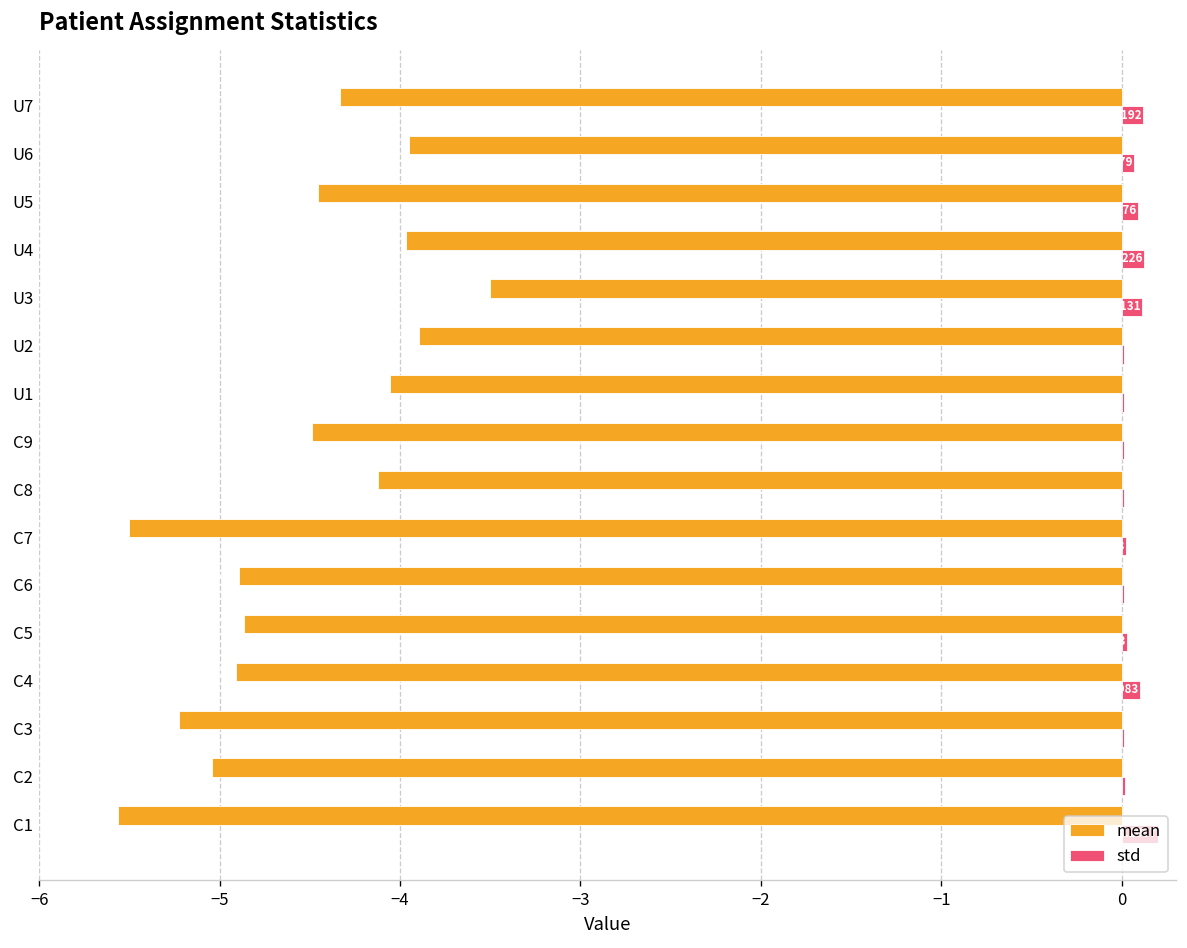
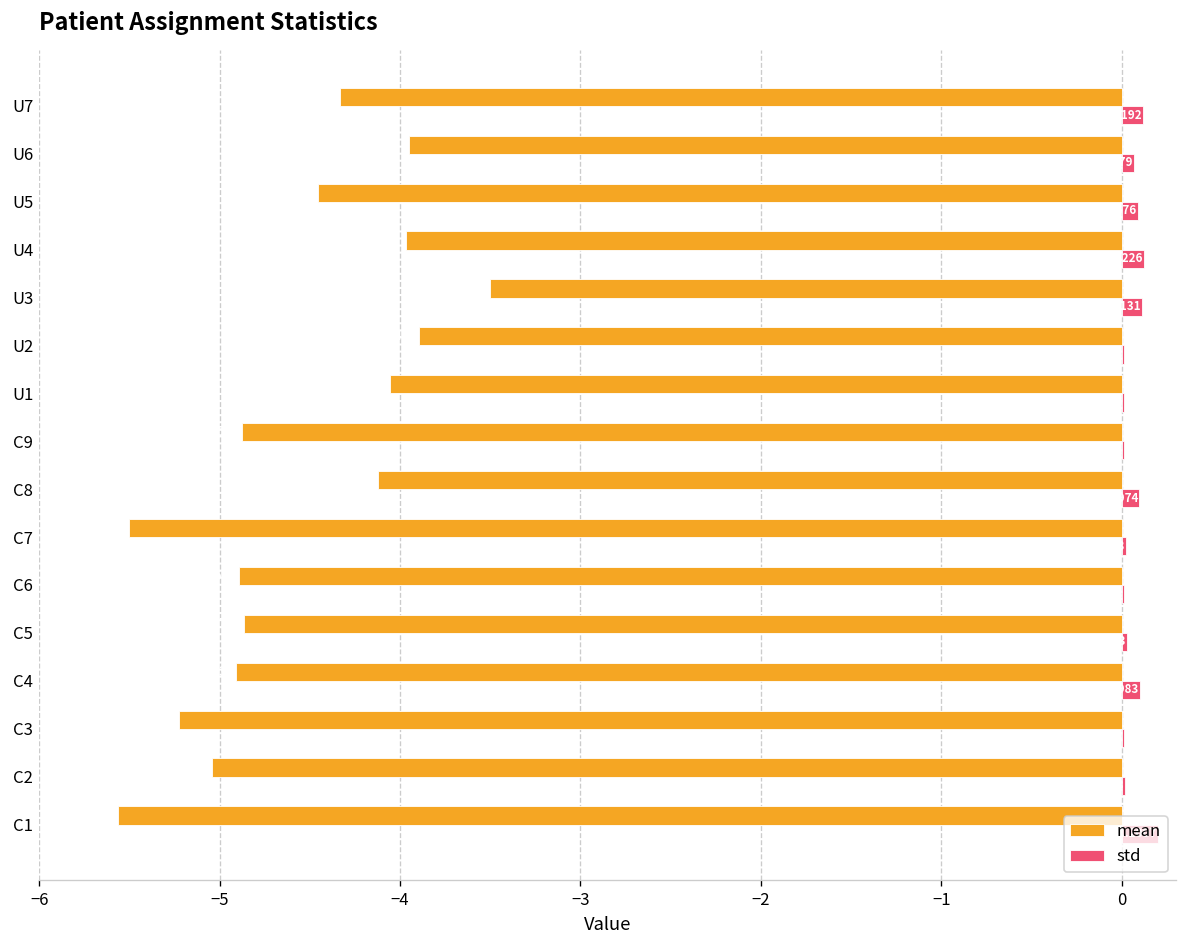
  {
    "mean": {
      "U7": -4.33,
      "U6": -3.95,
      "U5": -4.46,
      "U4": -3.97,
      "U3": -3.50,
      "U2": -3.89,
      "U1": -4.05,
-     "C9": -4.49,
+     "C9": -4.88,
      "C8": -4.12,
      "C7": -5.50,
      "C6": -4.90,
      "C5": -4.87,
      "C4": -4.91,
      "C3": -5.22,
      "C2": -5.04,
      "C1": -5.56
    },
    "std": {
      "U7": 0.12,
      "U6": 0.07,
      "U5": 0.09,
      "U4": 0.12,
      "U3": 0.11,
-     "C8": 0.01,
+     "C8": 0.10,
      "C7": 0.02,
      "C5": 0.03,
      "C4": 0.10,
      "C2": 0.02
    }
  }
